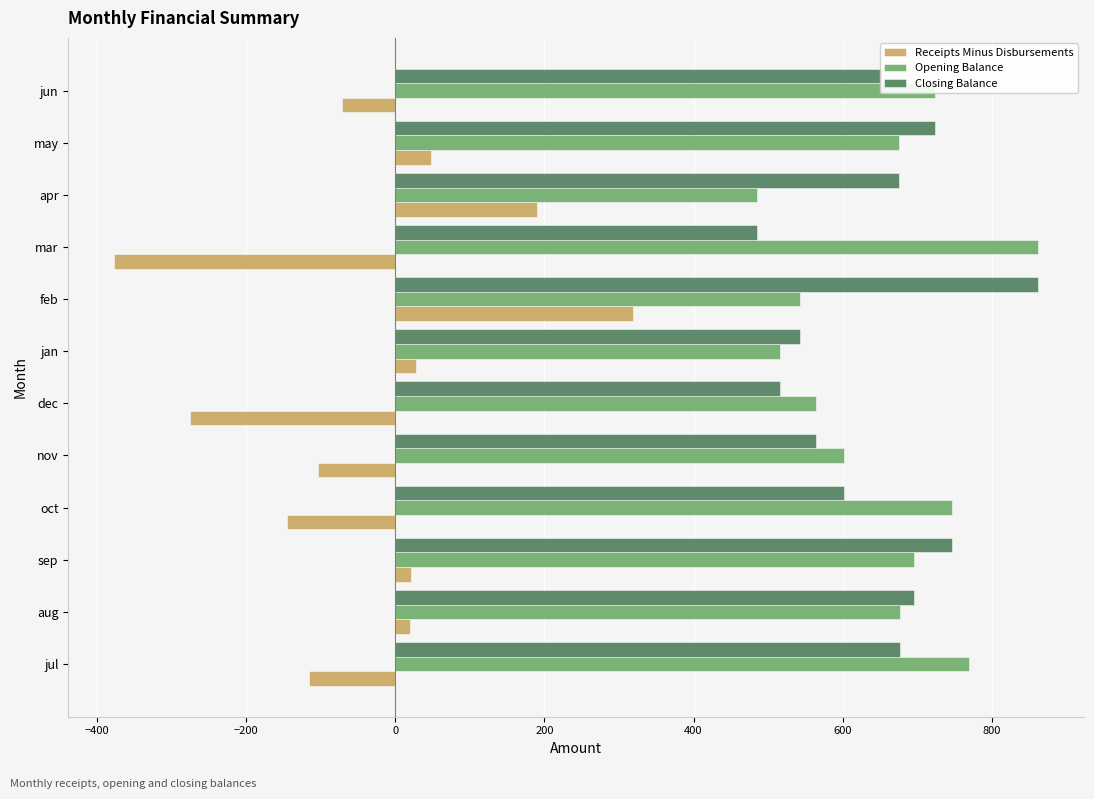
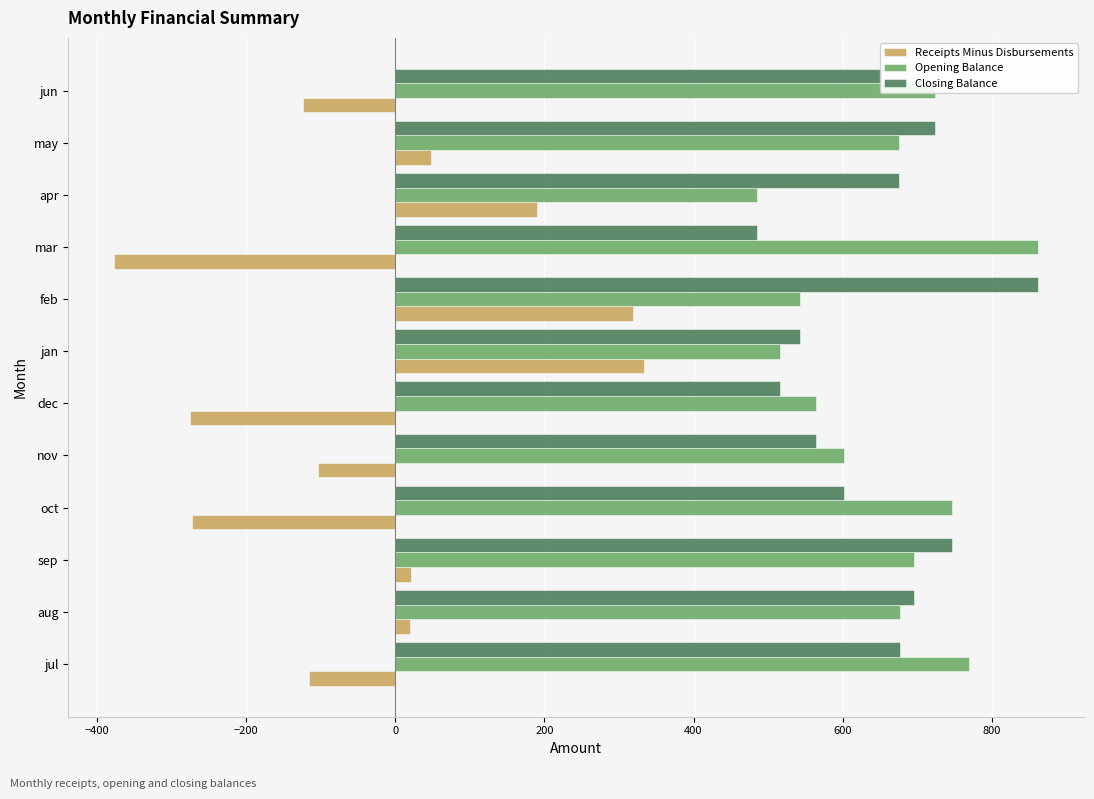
  {
    "Receipts Minus Disbursements": {
-     "jun": -70,
+     "jun": -120,
      "may": 50,
      "apr": 190,
      "mar": -380,
      "feb": 320,
-     "jan": 30,
+     "jan": 330,
      "dec": -280,
      "nov": -100,
-     "oct": -150,
+     "oct": -270,
      "sep": 20,
      "aug": 20,
      "jul": -120
    }
  }
